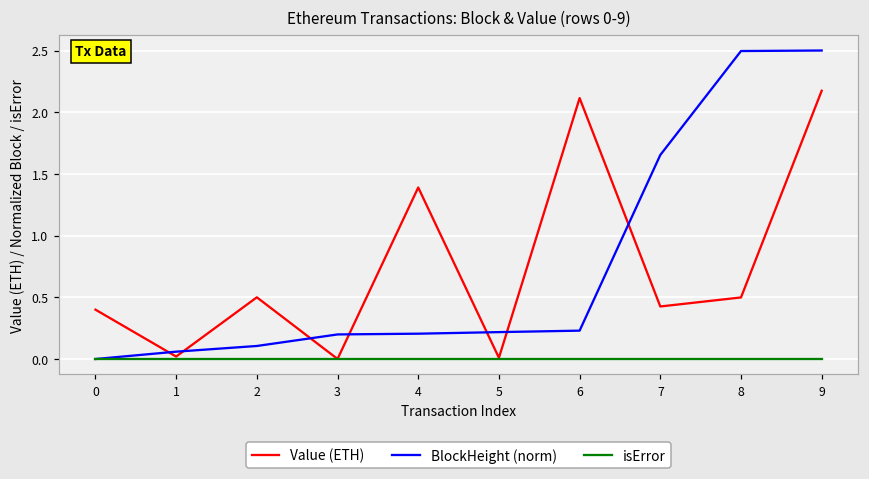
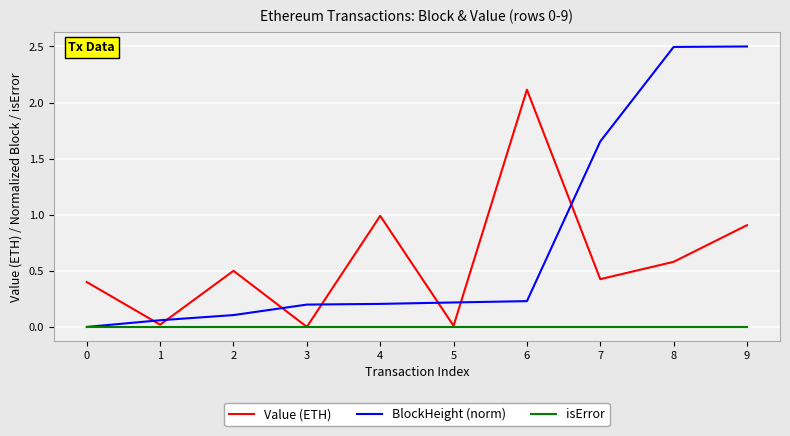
  {
    "Value (ETH)": {
      "0": 0.40,
      "2": 0.50,
-     "4": 1.39,
+     "4": 0.99,
      "6": 2.11,
      "7": 0.43,
-     "8": 0.50,
-     "9": 2.17
+     "8": 0.58,
+     "9": 0.91
    },
    "BlockHeight (norm)": {
      "1": 0.06,
      "2": 0.11,
      "3": 0.20,
      "4": 0.21,
      "5": 0.22,
      "6": 0.23,
      "7": 1.65,
      "8": 2.50,
      "9": 2.50
    },
    "isError": {
      "2": 0.00,
      "4": 0.00,
      "6": 0.00,
      "7": 0.00,
      "8": 0.00,
      "9": 0.00
    }
  }
